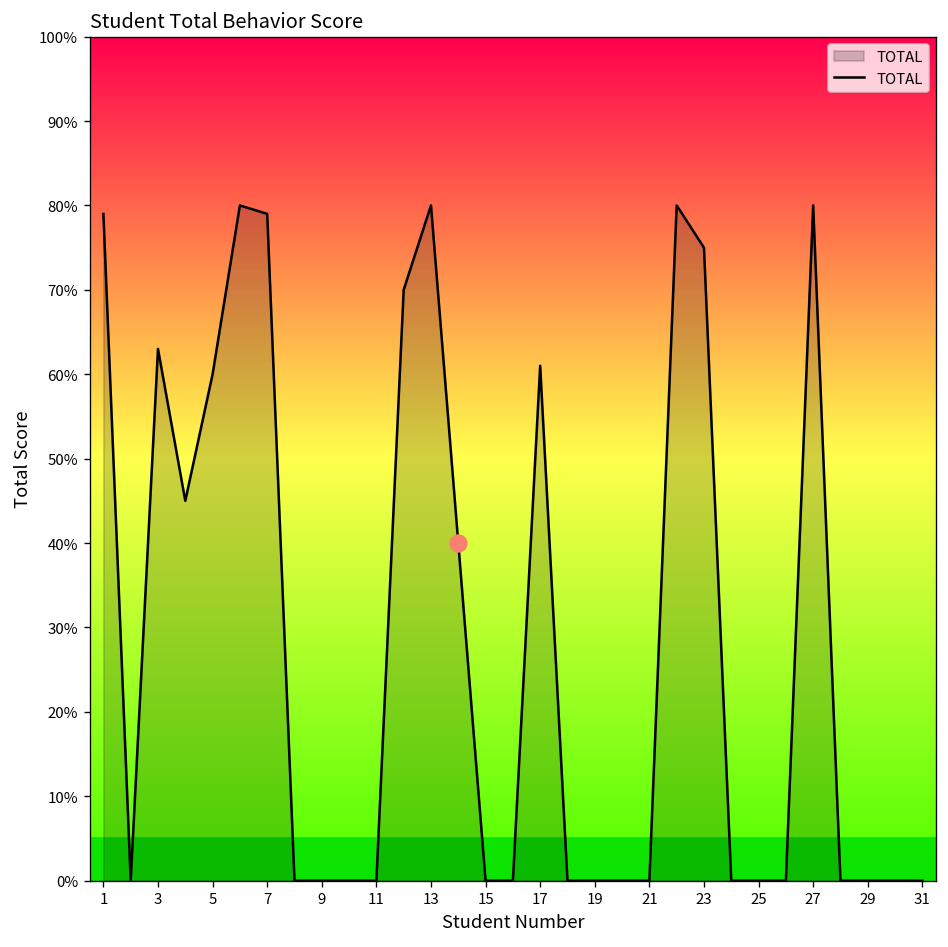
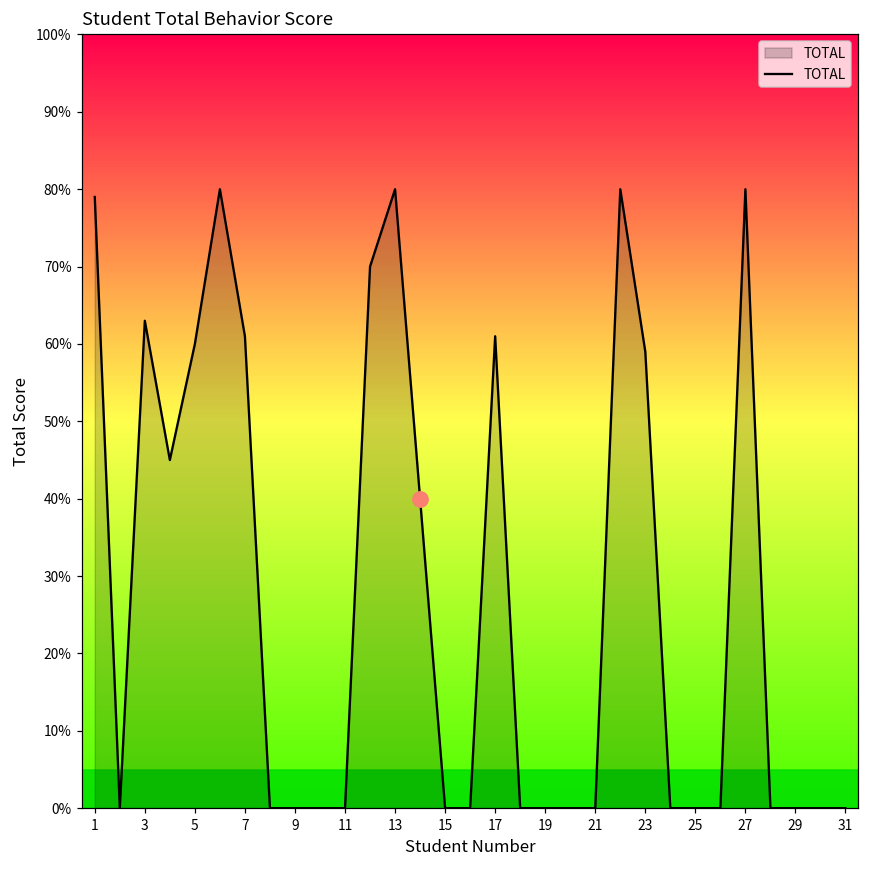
  {
    "TOTAL": {
      "1": "79%",
      "3": "63%",
      "5": "60%",
-     "7": "79%",
+     "7": "61%",
      "13": "80%",
      "17": "61%",
-     "23": "75%",
+     "23": "59%",
      "27": "80%"
    }
  }
